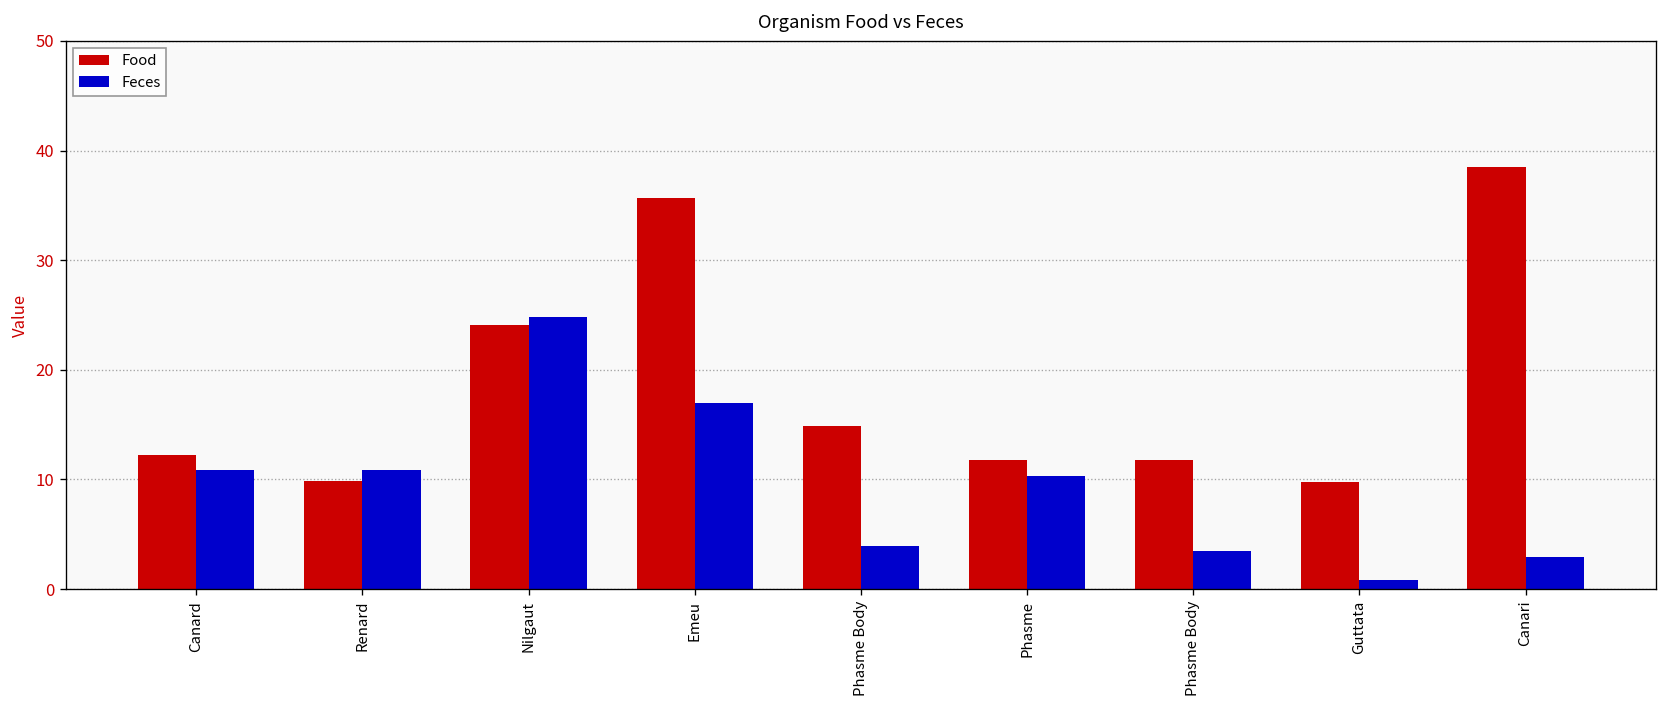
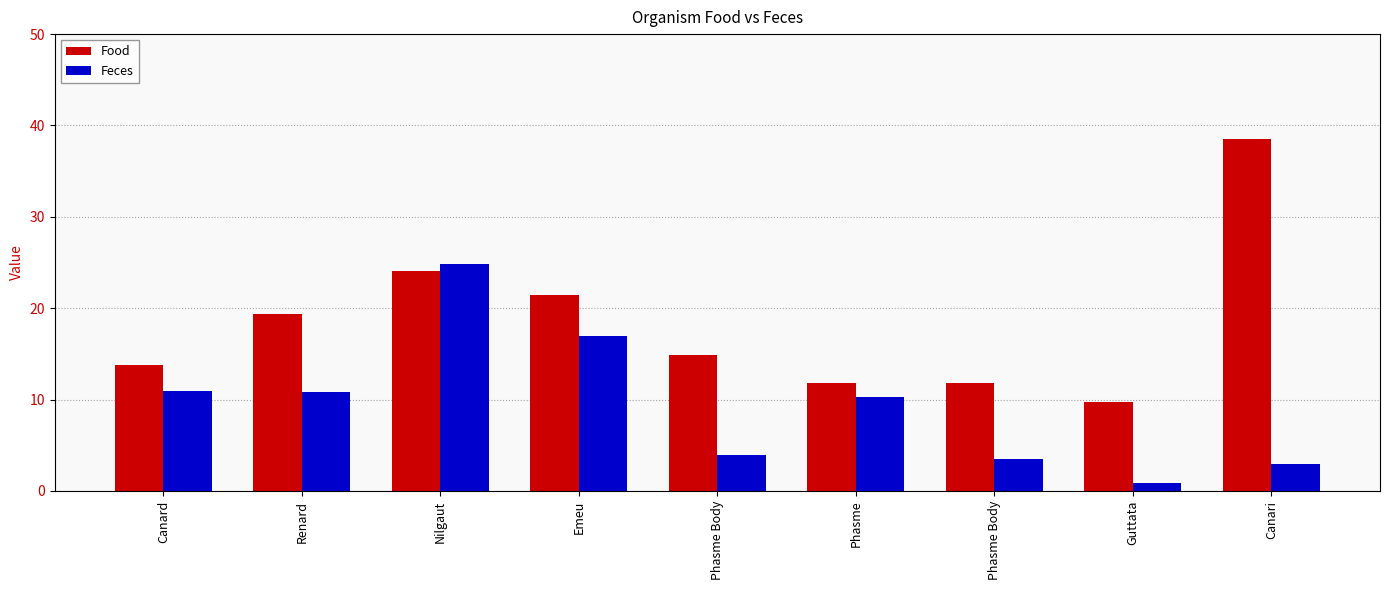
  {
    "Food": {
-     "Canard": 12,
-     "Renard": 10,
+     "Canard": 14,
+     "Renard": 19,
      "Nilgaut": 24,
-     "Emeu": 36,
+     "Emeu": 21,
      "Phasme": 12,
      "Guttata": 10,
      "Canari": 39
    },
    "Feces": {
      "Canard": 11,
      "Renard": 11,
      "Nilgaut": 25,
      "Emeu": 17,
      "Phasme": 10,
      "Guttata": 1,
      "Canari": 3
    }
  }
